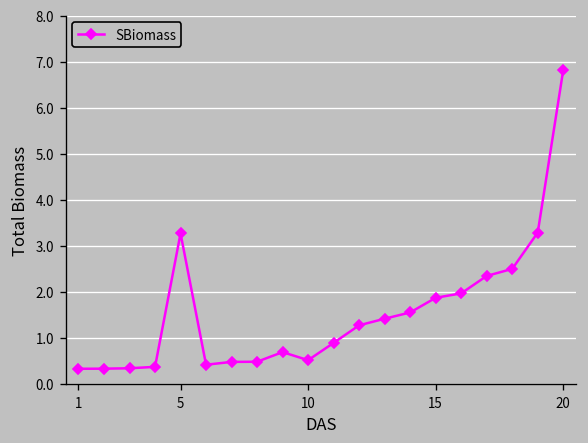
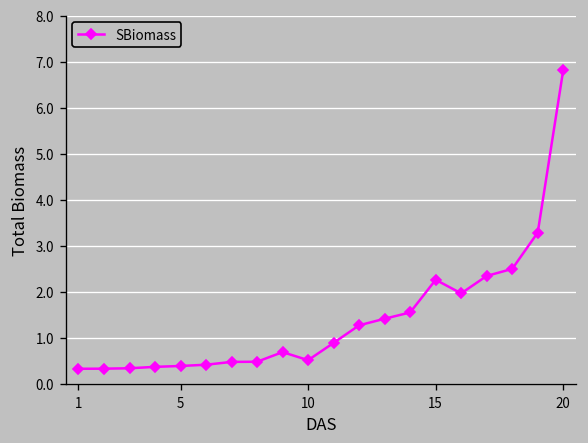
  {
    "1": 0.3,
-   "5": 3.3,
+   "5": 0.4,
    "10": 0.5,
-   "15": 1.9,
+   "15": 2.3,
    "20": 6.8
  }
